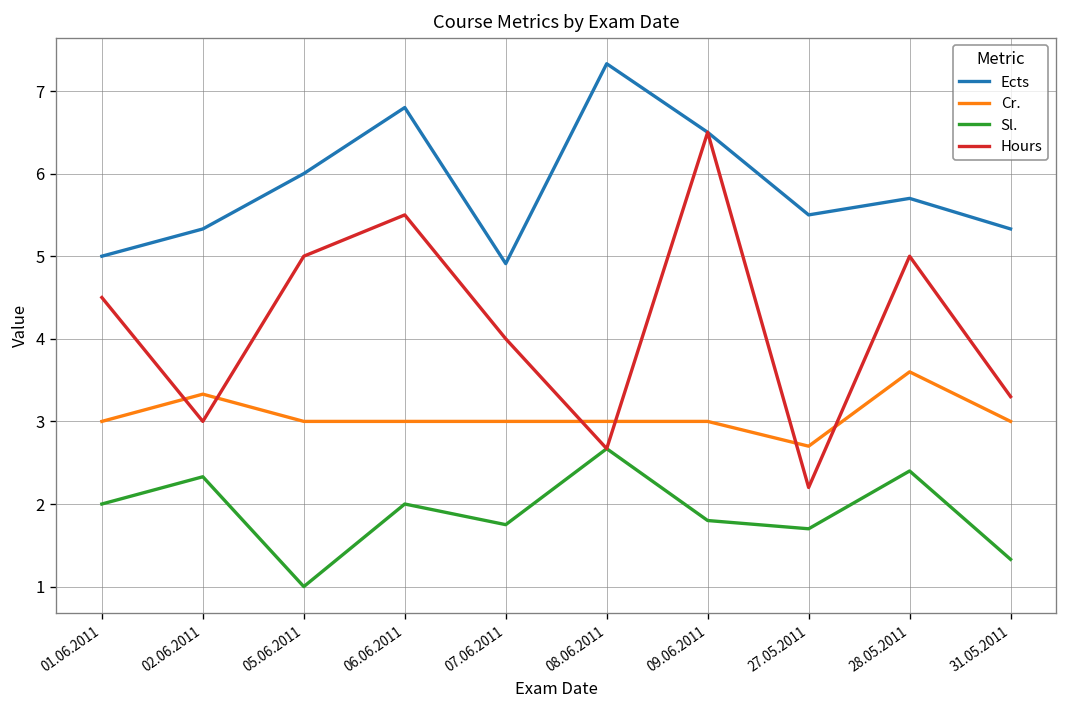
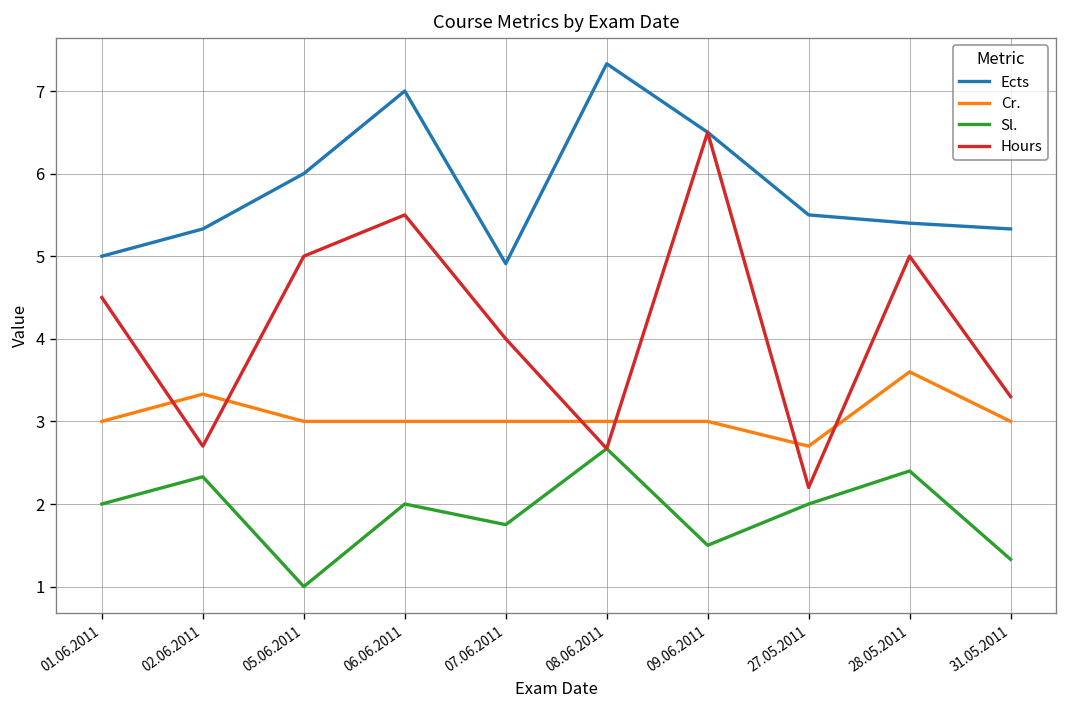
  {
    "Ects": {
      "01.06.2011": 5.0,
      "02.06.2011": 5.3,
      "05.06.2011": 6.0,
-     "06.06.2011": 6.8,
+     "06.06.2011": 7.0,
      "07.06.2011": 4.9,
      "08.06.2011": 7.3,
      "27.05.2011": 5.5,
-     "28.05.2011": 5.7,
+     "28.05.2011": 5.4,
      "31.05.2011": 5.3
    },
    "Cr.": {
      "01.06.2011": 3.0,
      "02.06.2011": 3.3,
      "05.06.2011": 3.0,
      "06.06.2011": 3.0,
      "07.06.2011": 3.0,
      "08.06.2011": 3.0,
      "09.06.2011": 3.0,
      "27.05.2011": 2.7,
      "28.05.2011": 3.6,
      "31.05.2011": 3.0
    },
    "Sl.": {
      "01.06.2011": 2.0,
      "02.06.2011": 2.3,
      "05.06.2011": 1.0,
      "06.06.2011": 2.0,
      "07.06.2011": 1.8,
-     "09.06.2011": 1.8,
-     "27.05.2011": 1.7,
+     "09.06.2011": 1.5,
+     "27.05.2011": 2.0,
      "28.05.2011": 2.4,
      "31.05.2011": 1.3
    },
    "Hours": {
      "01.06.2011": 4.5,
-     "02.06.2011": 3.0,
+     "02.06.2011": 2.7,
      "05.06.2011": 5.0,
      "06.06.2011": 5.5,
      "07.06.2011": 4.0,
      "27.05.2011": 2.2,
      "28.05.2011": 5.0,
      "31.05.2011": 3.3
    }
  }
